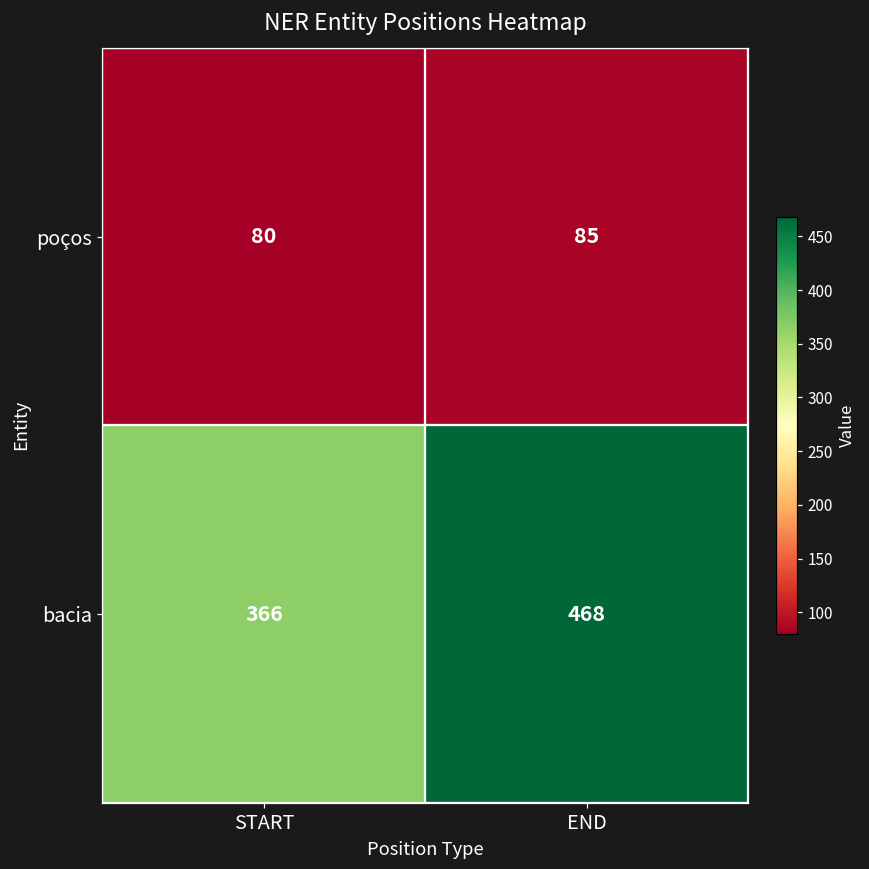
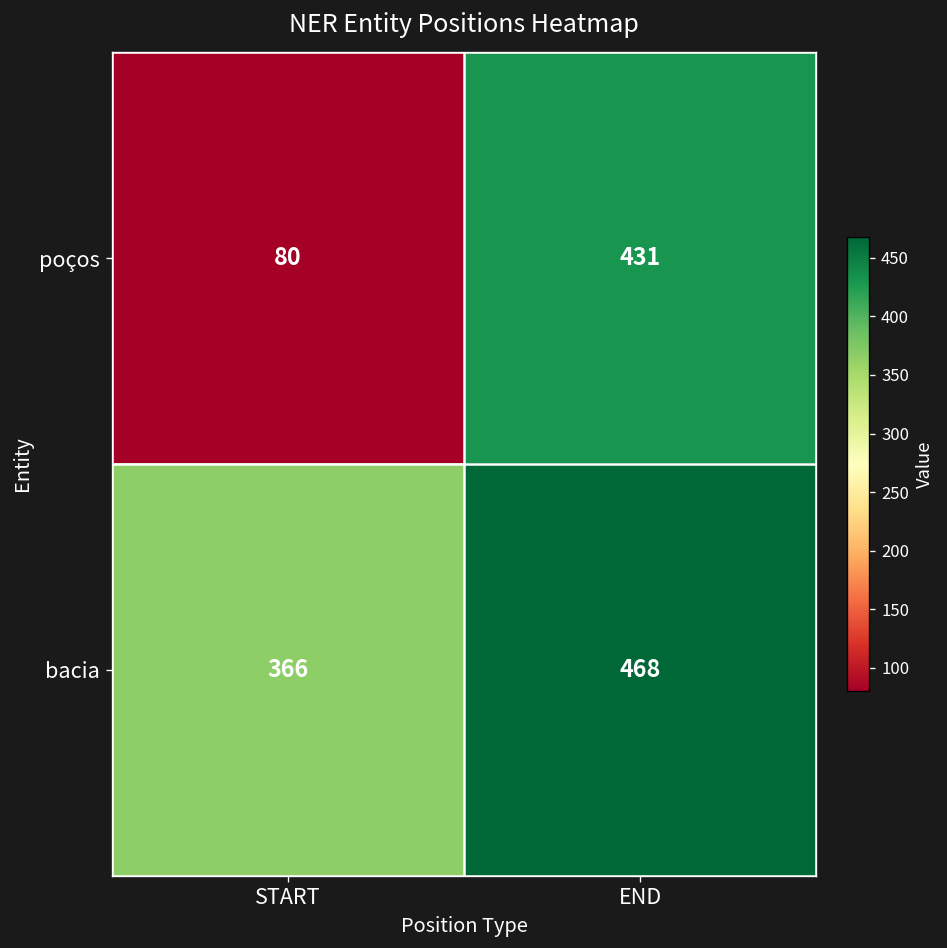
  {
    "poços": {
      "START": 80,
-     "END": 85
+     "END": 431
    },
    "bacia": {
      "START": 366,
      "END": 468
    }
  }
